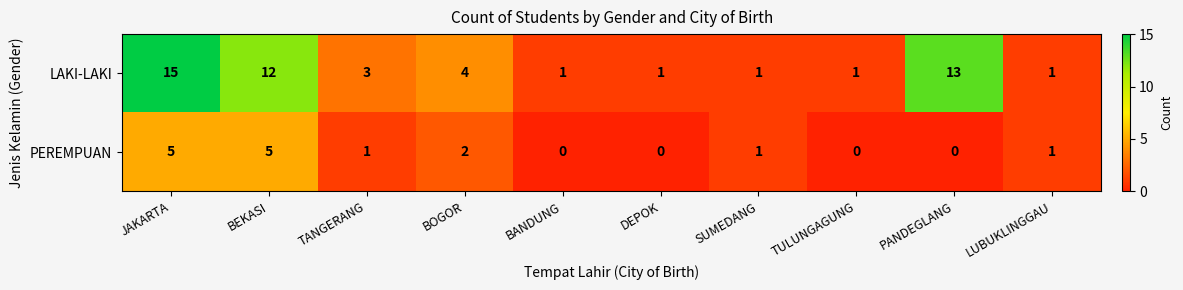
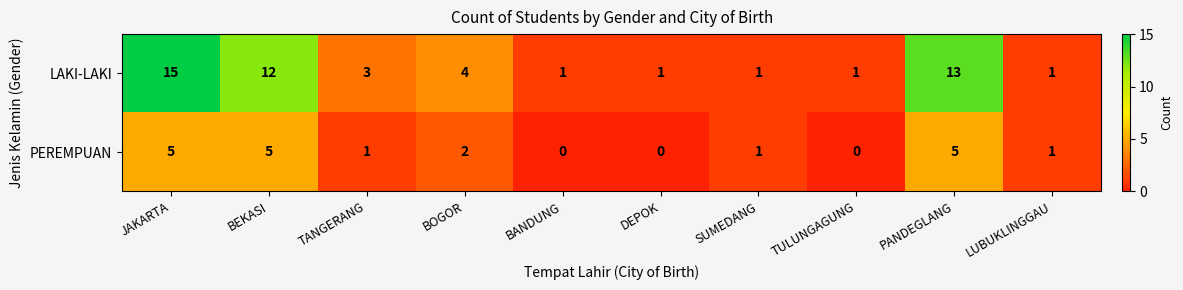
  {
    "LAKI-LAKI": {
      "JAKARTA": 15,
      "BEKASI": 12,
      "TANGERANG": 3,
      "BOGOR": 4,
      "BANDUNG": 1,
      "DEPOK": 1,
      "SUMEDANG": 1,
      "TULUNGAGUNG": 1,
      "PANDEGLANG": 13,
      "LUBUKLINGGAU": 1
    },
    "PEREMPUAN": {
      "JAKARTA": 5,
      "BEKASI": 5,
      "TANGERANG": 1,
      "BOGOR": 2,
      "BANDUNG": 0,
      "DEPOK": 0,
      "SUMEDANG": 1,
      "TULUNGAGUNG": 0,
-     "PANDEGLANG": 0,
+     "PANDEGLANG": 5,
      "LUBUKLINGGAU": 1
    }
  }
